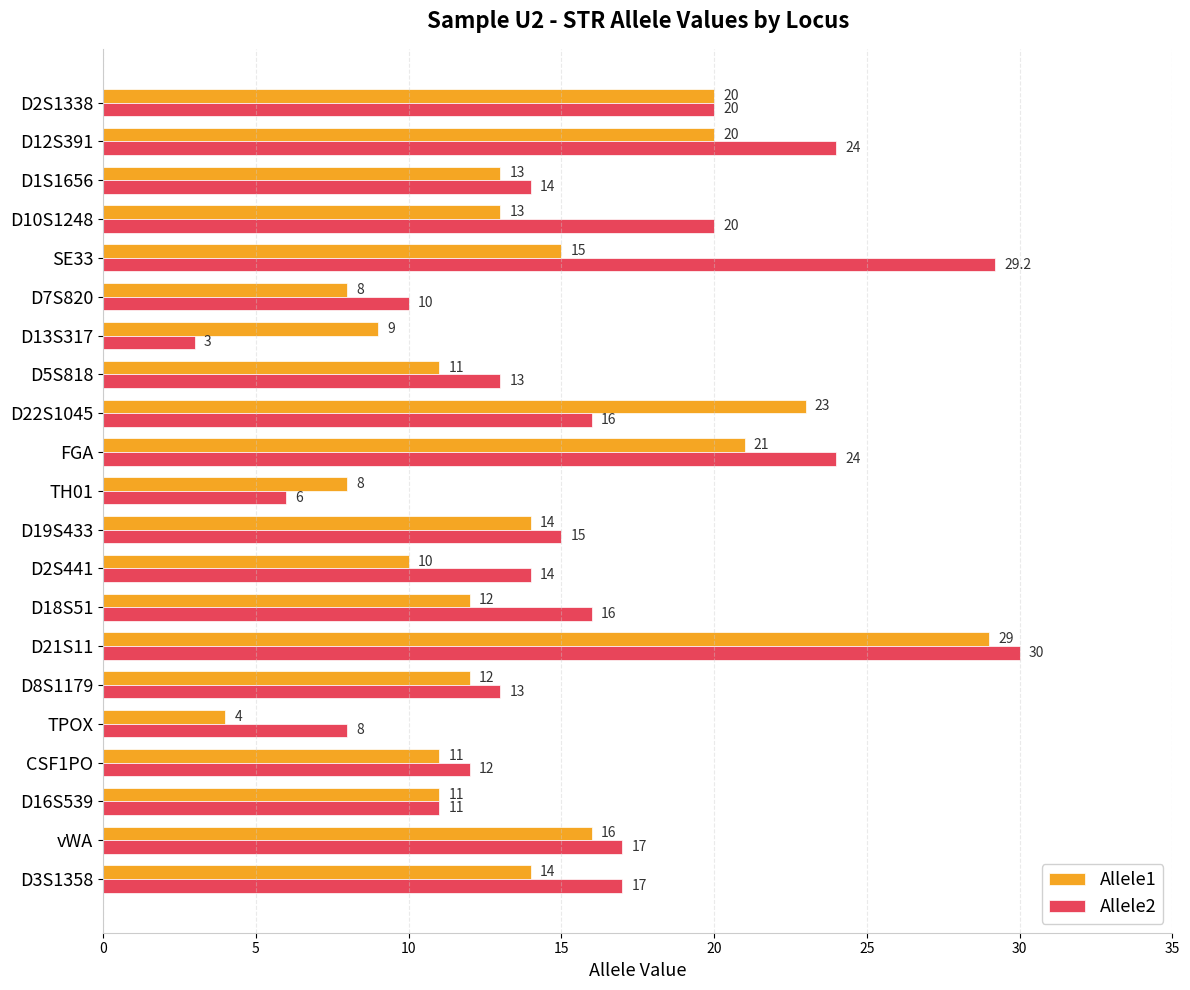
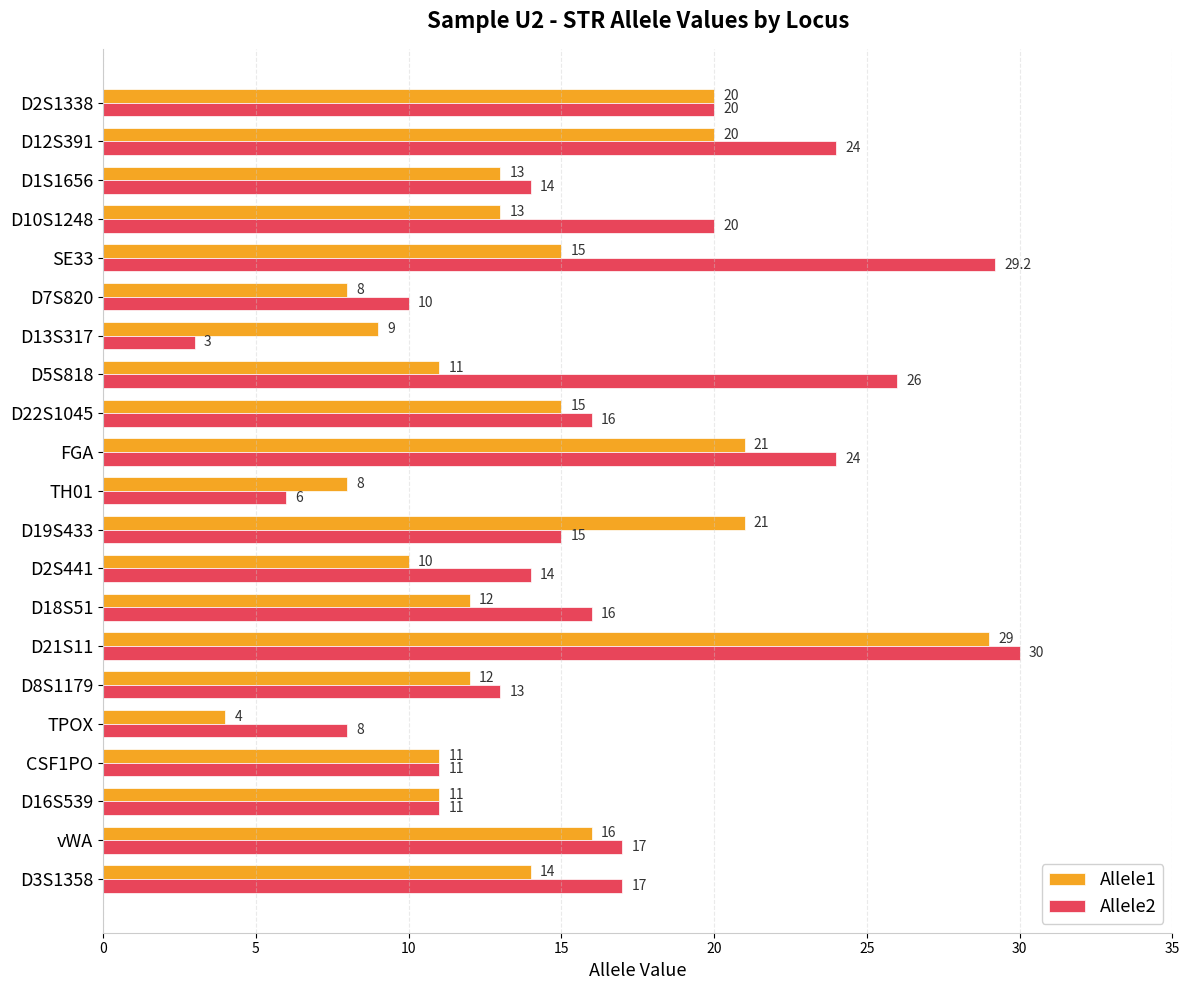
  {
    "Allele1": {
      "D2S1338": 20,
      "D12S391": 20,
      "D1S1656": 13,
      "D10S1248": 13,
      "SE33": 15,
      "D7S820": 8,
      "D13S317": 9,
      "D5S818": 11,
-     "D22S1045": 23,
+     "D22S1045": 15,
      "FGA": 21,
      "TH01": 8,
-     "D19S433": 14,
+     "D19S433": 21,
      "D2S441": 10,
      "D18S51": 12,
      "D21S11": 29,
      "D8S1179": 12,
      "TPOX": 4,
      "CSF1PO": 11,
      "D16S539": 11,
      "vWA": 16,
      "D3S1358": 14
    },
    "Allele2": {
      "D2S1338": 20,
      "D12S391": 24,
      "D1S1656": 14,
      "D10S1248": 20,
      "SE33": 29.2,
      "D7S820": 10,
      "D13S317": 3,
-     "D5S818": 13,
+     "D5S818": 26,
      "D22S1045": 16,
      "FGA": 24,
      "TH01": 6,
      "D19S433": 15,
      "D2S441": 14,
      "D18S51": 16,
      "D21S11": 30,
      "D8S1179": 13,
      "TPOX": 8,
-     "CSF1PO": 12,
+     "CSF1PO": 11,
      "D16S539": 11,
      "vWA": 17,
      "D3S1358": 17
    }
  }
